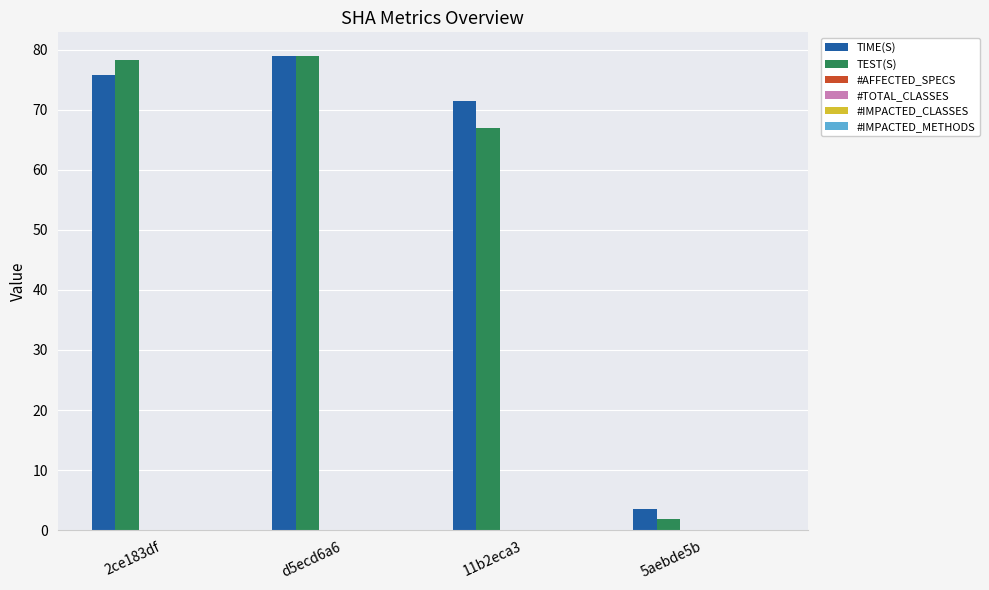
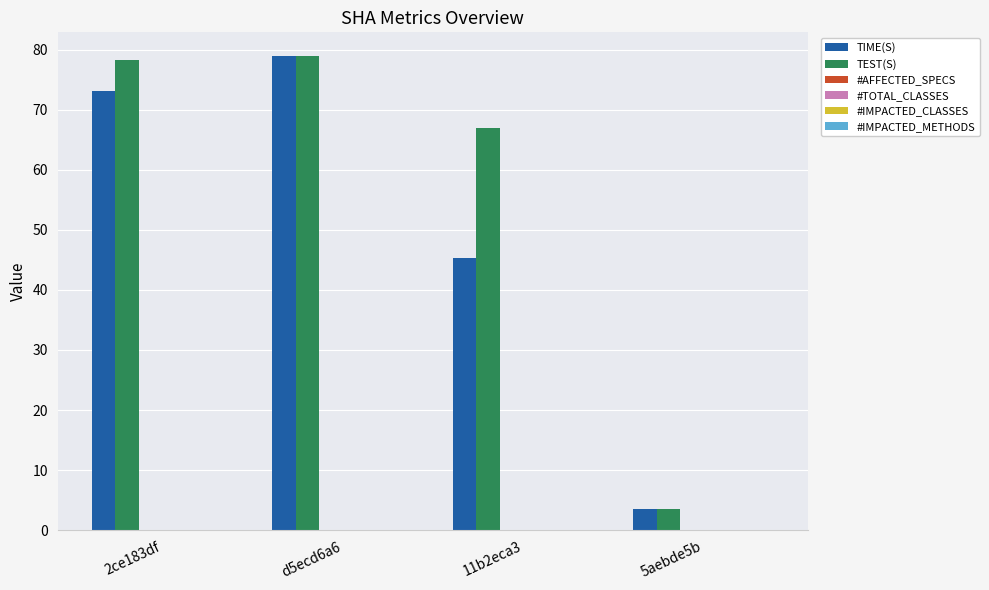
  {
    "TIME(S)": {
-     "2ce183df": 76,
+     "2ce183df": 73,
      "d5ecd6a6": 79,
-     "11b2eca3": 71,
+     "11b2eca3": 45,
      "5aebde5b": 3
    },
    "TEST(S)": {
      "2ce183df": 78,
      "d5ecd6a6": 79,
      "11b2eca3": 67,
-     "5aebde5b": 2
+     "5aebde5b": 3
    },
    "#AFFECTED_SPECS": {
      "2ce183df": 0,
      "d5ecd6a6": 0,
      "11b2eca3": 0,
      "5aebde5b": 0
    },
    "#TOTAL_CLASSES": {
      "2ce183df": 0,
      "d5ecd6a6": 0,
      "11b2eca3": 0,
      "5aebde5b": 0
    },
    "#IMPACTED_CLASSES": {
      "2ce183df": 0,
      "d5ecd6a6": 0,
      "11b2eca3": 0,
      "5aebde5b": 0
    },
    "#IMPACTED_METHODS": {
      "2ce183df": 0,
      "d5ecd6a6": 0,
      "11b2eca3": 0,
      "5aebde5b": 0
    }
  }
